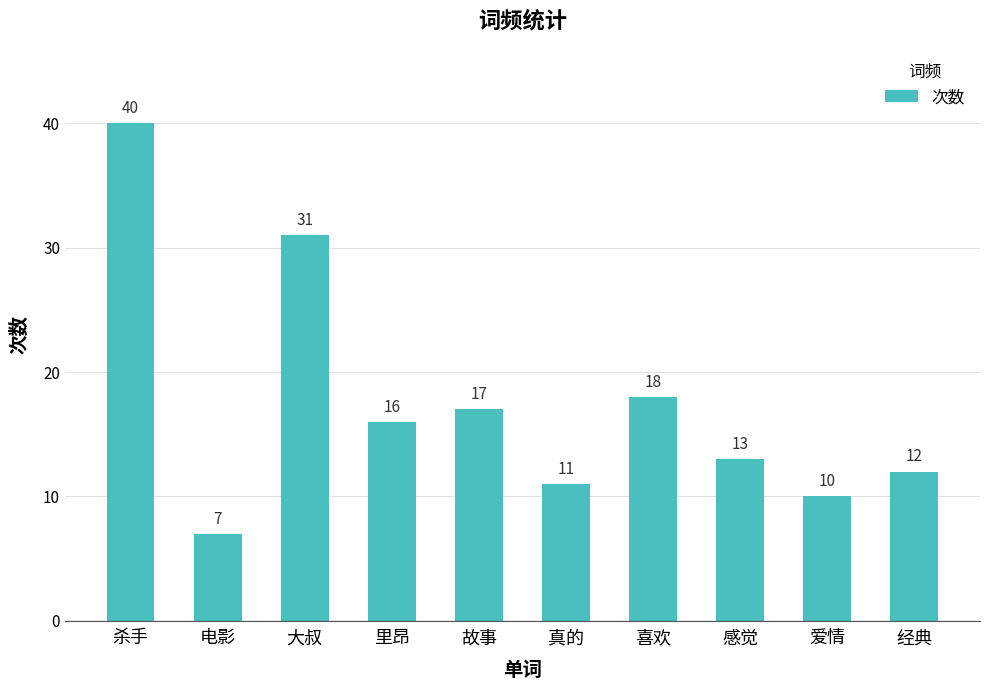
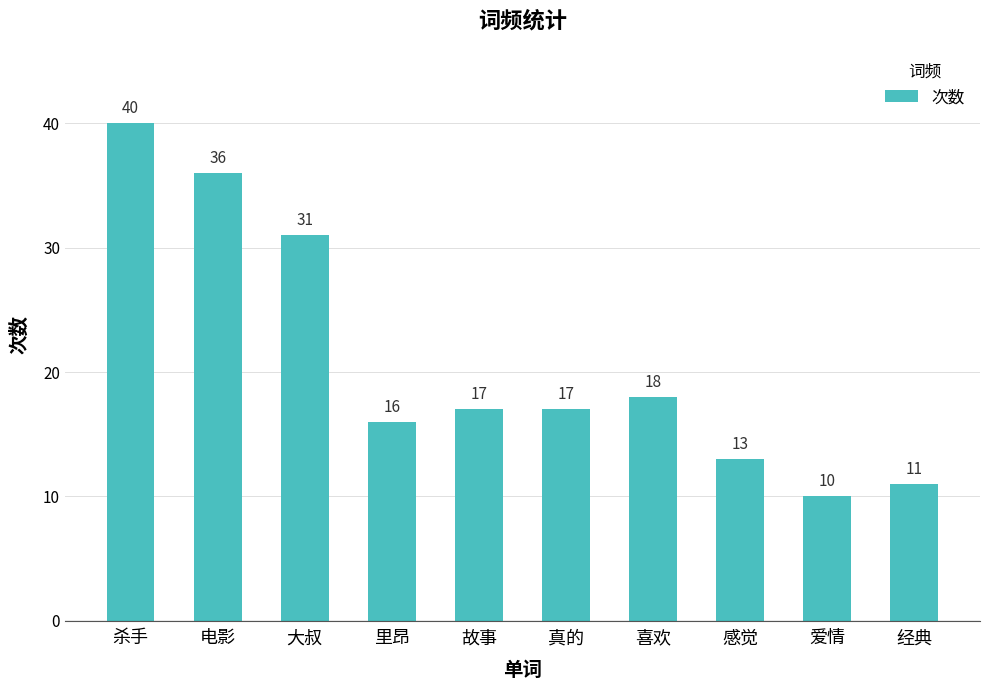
  {
    "杀手": 40,
-   "电影": 7,
+   "电影": 36,
    "大叔": 31,
    "里昂": 16,
    "故事": 17,
-   "真的": 11,
+   "真的": 17,
    "喜欢": 18,
    "感觉": 13,
    "爱情": 10,
-   "经典": 12
+   "经典": 11
  }
